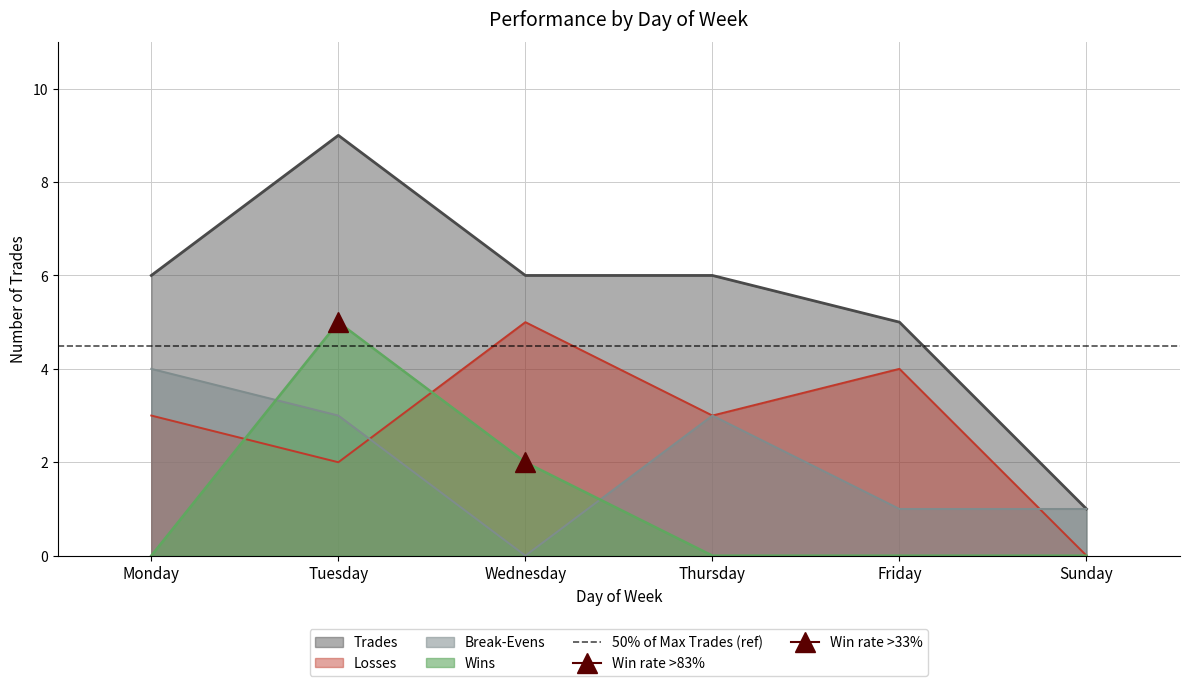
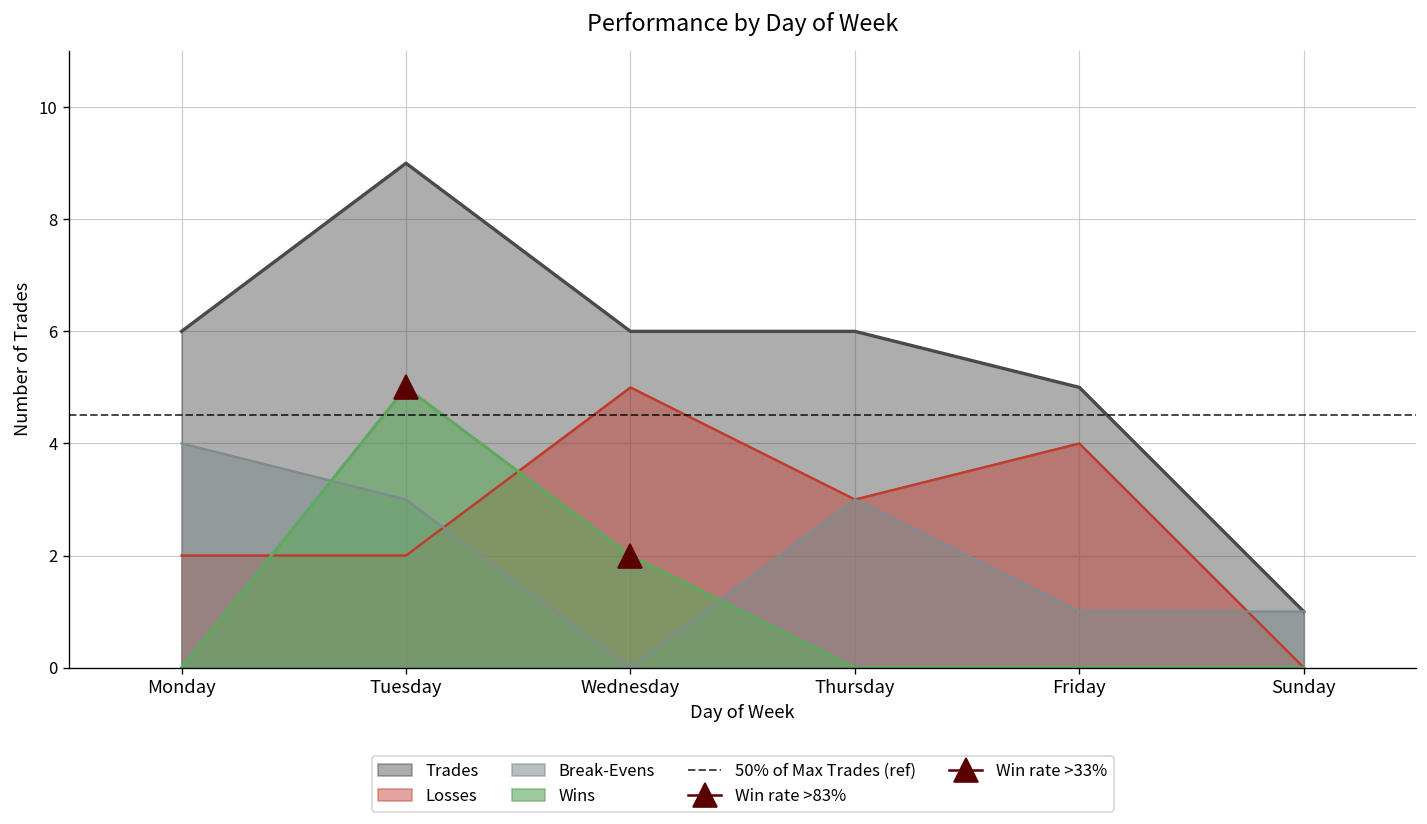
  {
    "Losses": {
-     "Monday": 3,
+     "Monday": 2,
      "Tuesday": 2,
      "Wednesday": 5,
      "Friday": 4
    }
  }
